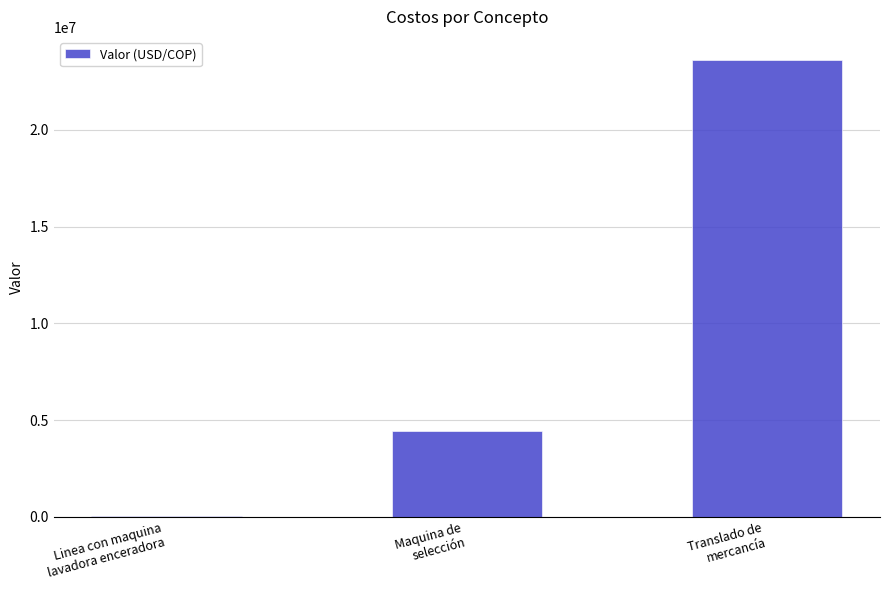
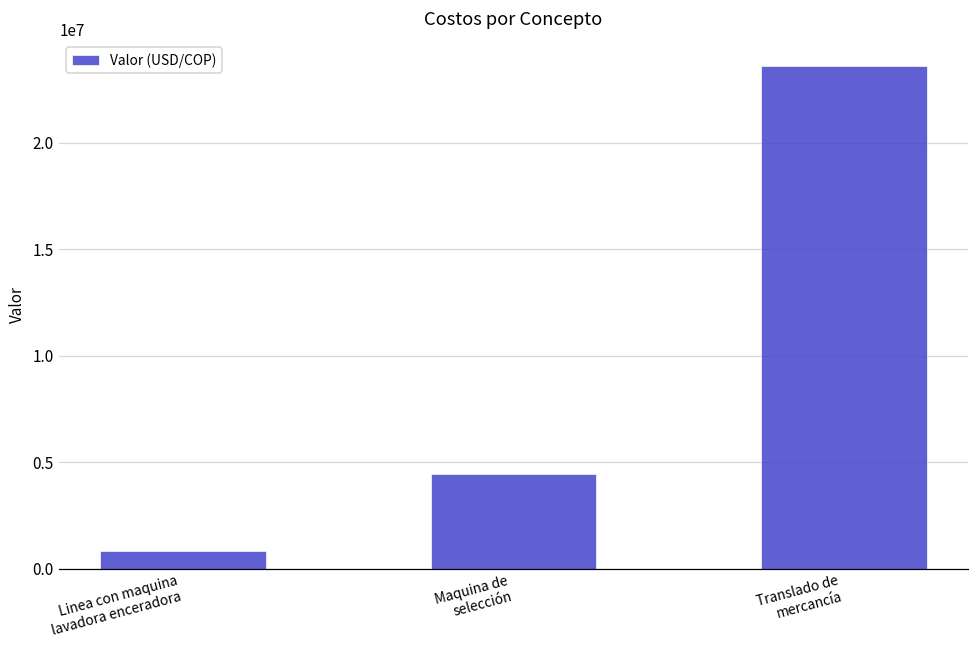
  {
-   "Linea con maquina lavadora enceradora": 0,
+   "Linea con maquina lavadora enceradora": 800000,
    "Maquina de selección": 4400000,
    "Translado de mercancía": 23600000
  }
